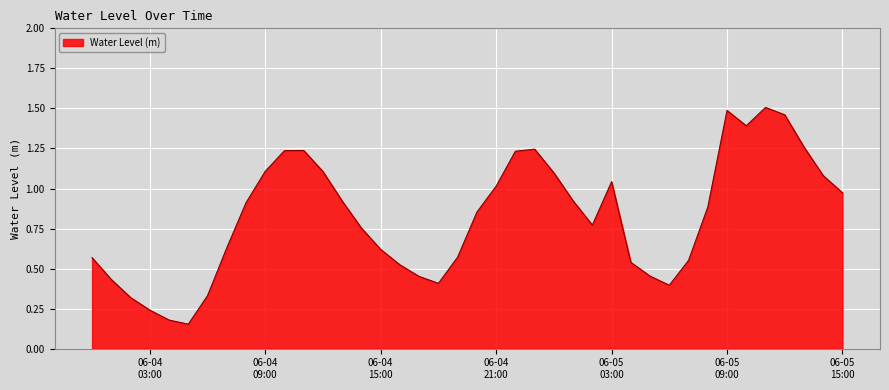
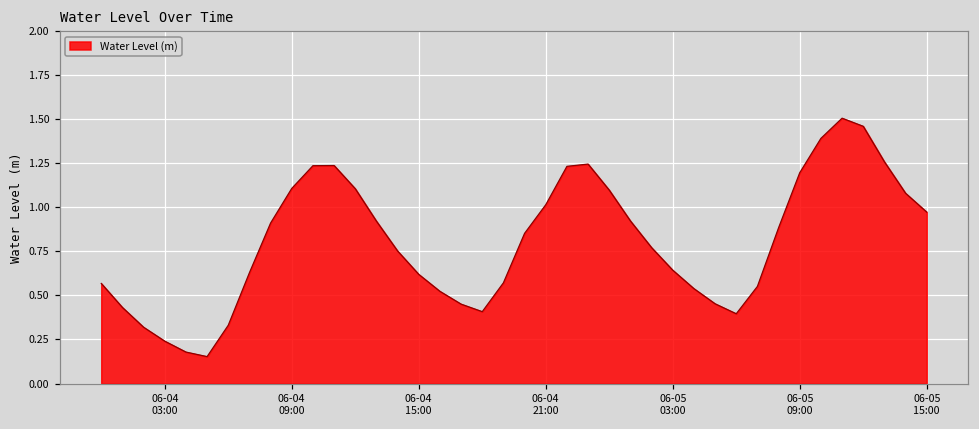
  {
    "06-04 03:00": 0.24,
    "06-04 09:00": 1.11,
    "06-04 15:00": 0.62,
    "06-04 21:00": 1.01,
-   "06-05 03:00": 1.04,
-   "06-05 09:00": 1.49,
+   "06-05 03:00": 0.64,
+   "06-05 09:00": 1.20,
    "06-05 15:00": 0.97
  }
